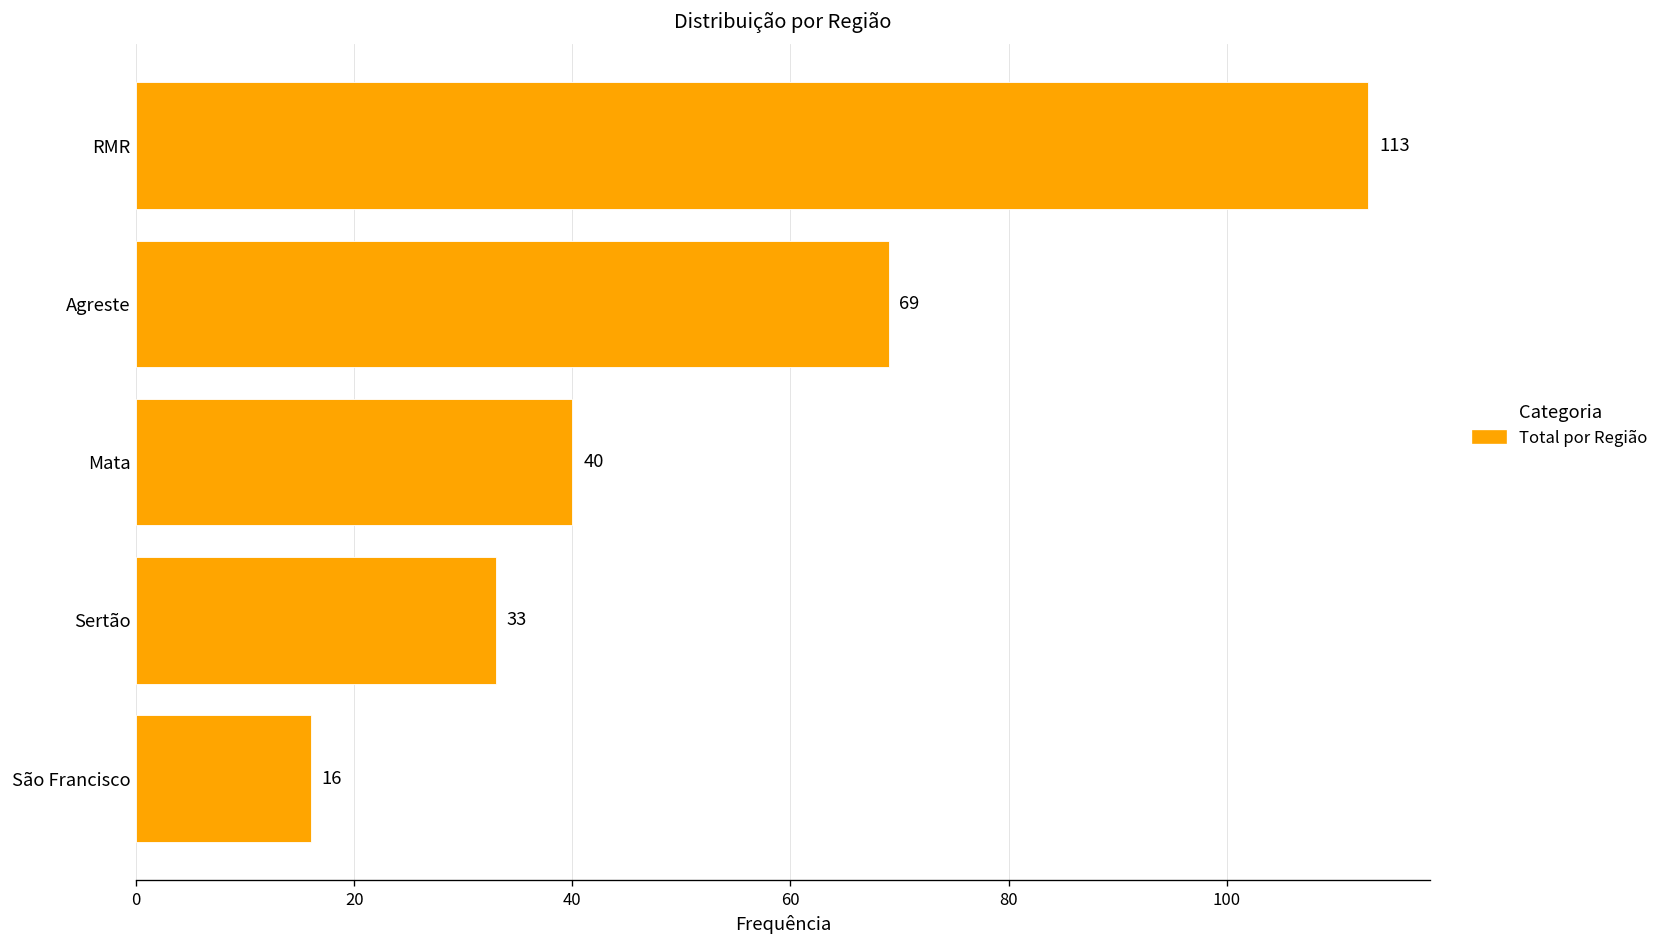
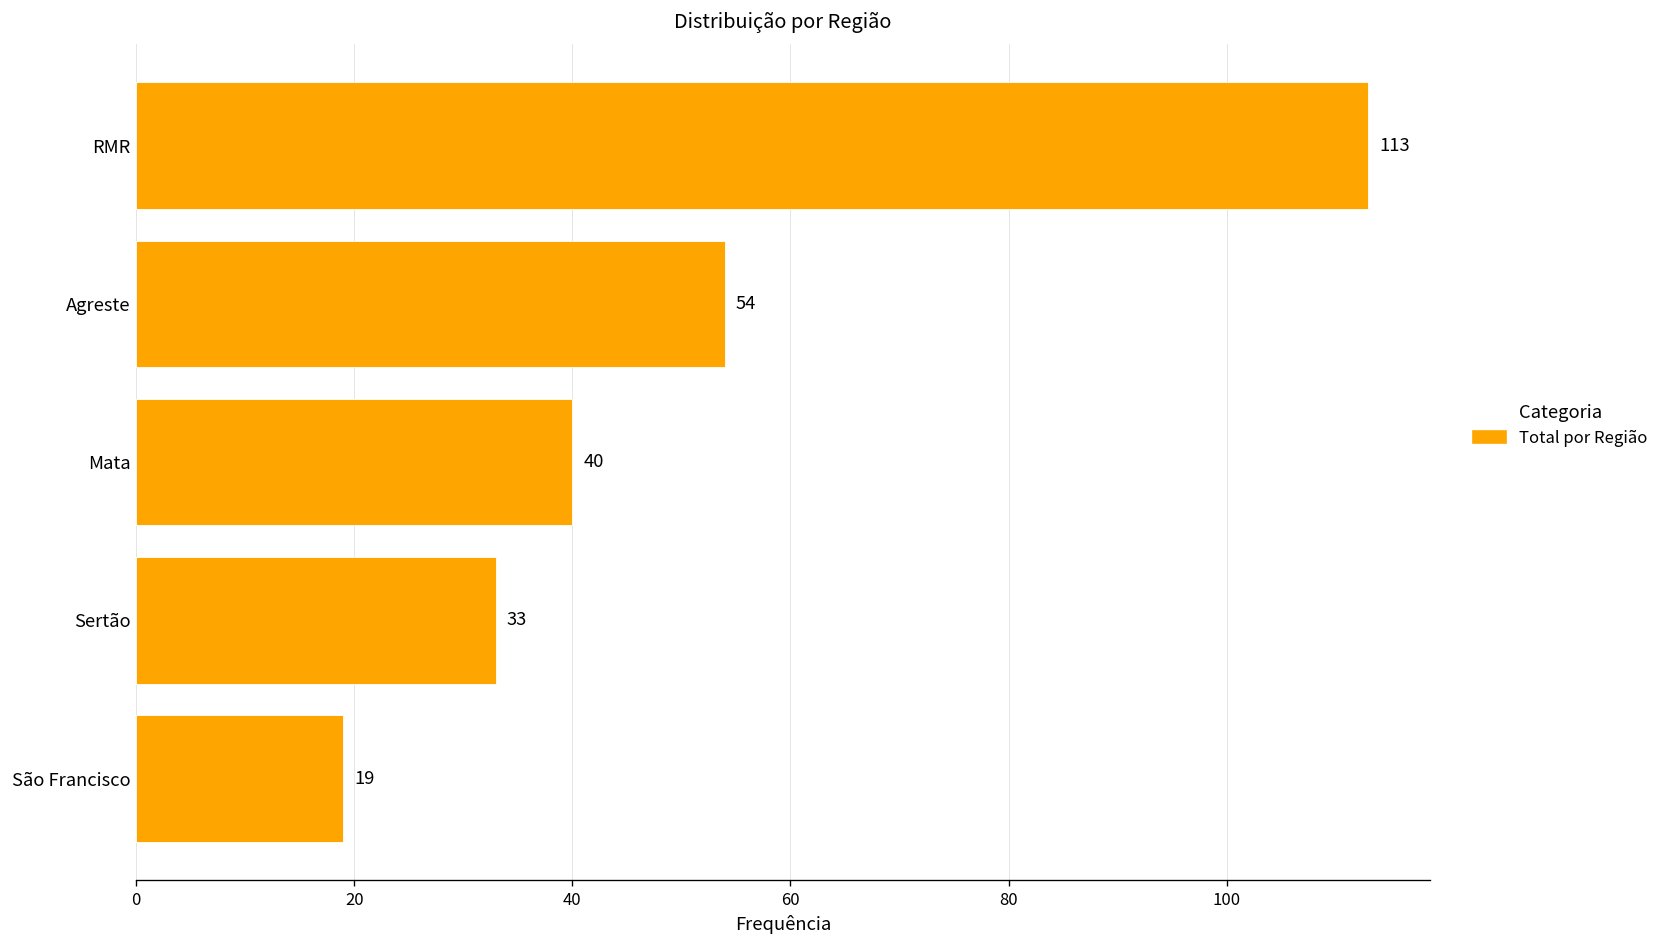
  {
    "RMR": 113,
-   "Agreste": 69,
+   "Agreste": 54,
    "Mata": 40,
    "Sertão": 33,
-   "São Francisco": 16
+   "São Francisco": 19
  }
